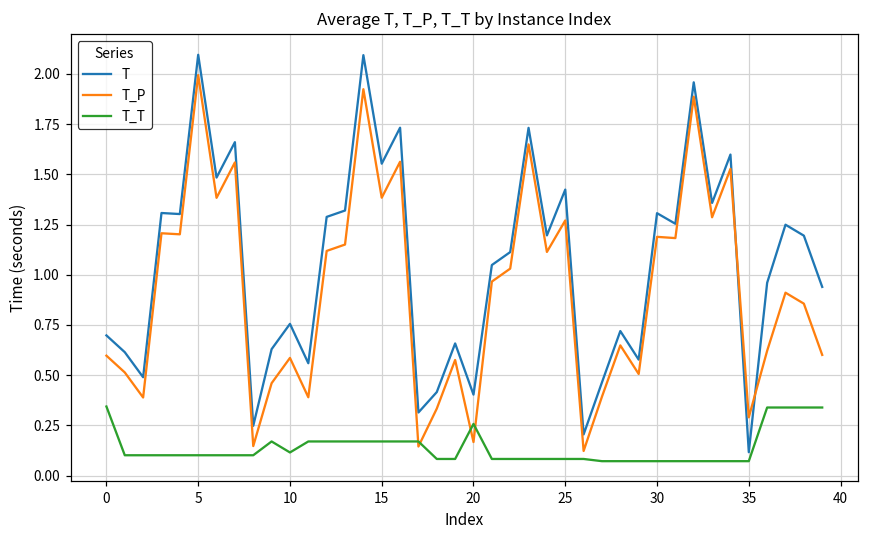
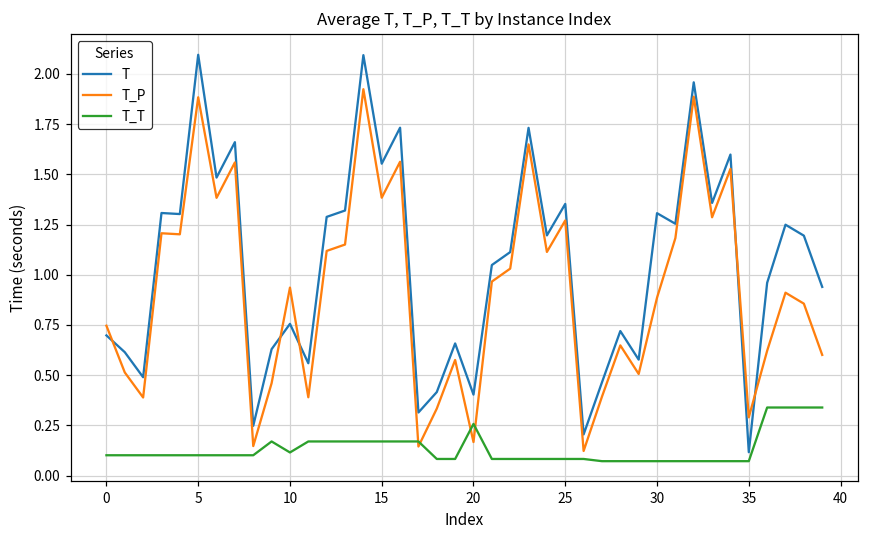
  {
    "T": {
      "0": 0.70,
      "5": 2.10,
      "10": 0.76,
      "15": 1.55,
      "20": 0.40,
-     "25": 1.42,
+     "25": 1.35,
      "30": 1.31,
      "35": 0.12
    },
    "T_P": {
-     "0": 0.60,
-     "5": 1.99,
-     "10": 0.59,
+     "0": 0.75,
+     "5": 1.88,
+     "10": 0.94,
      "15": 1.38,
      "20": 0.17,
      "25": 1.27,
-     "30": 1.19,
+     "30": 0.89,
      "35": 0.29
    },
    "T_T": {
-     "0": 0.34,
+     "0": 0.10,
      "5": 0.10,
      "10": 0.11,
      "15": 0.17,
      "20": 0.26,
      "25": 0.08,
      "30": 0.07,
      "35": 0.07
    }
  }
